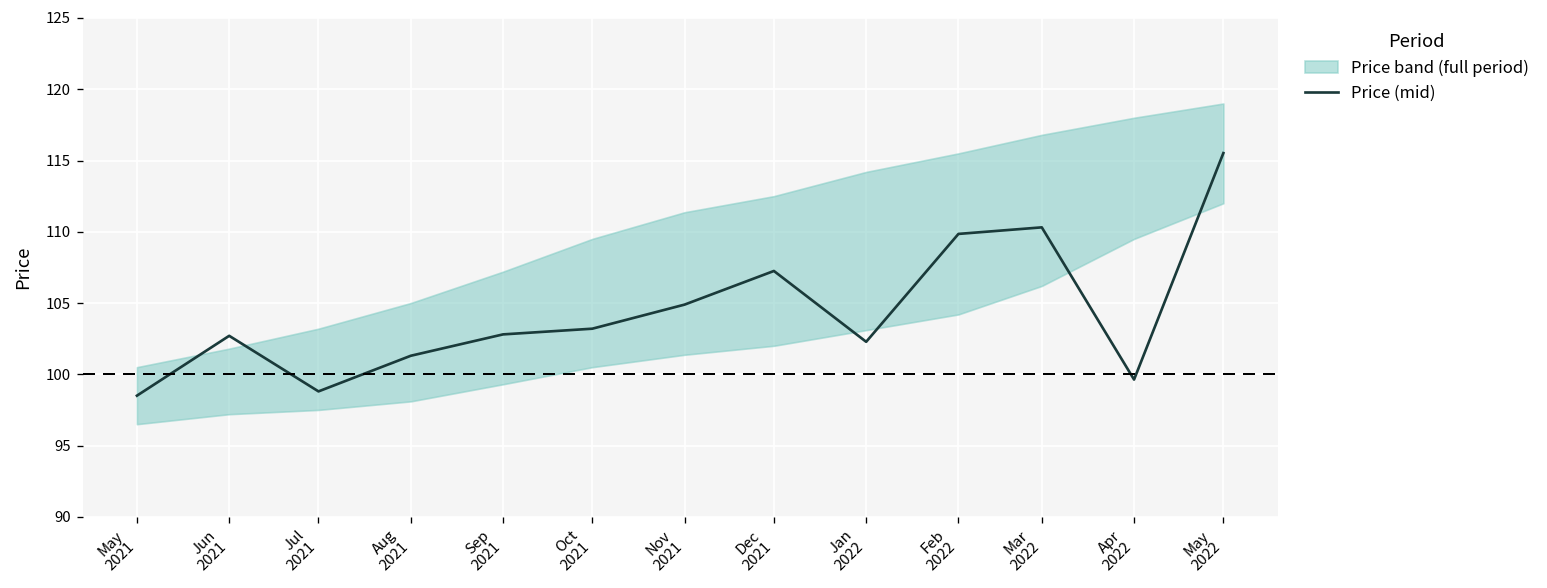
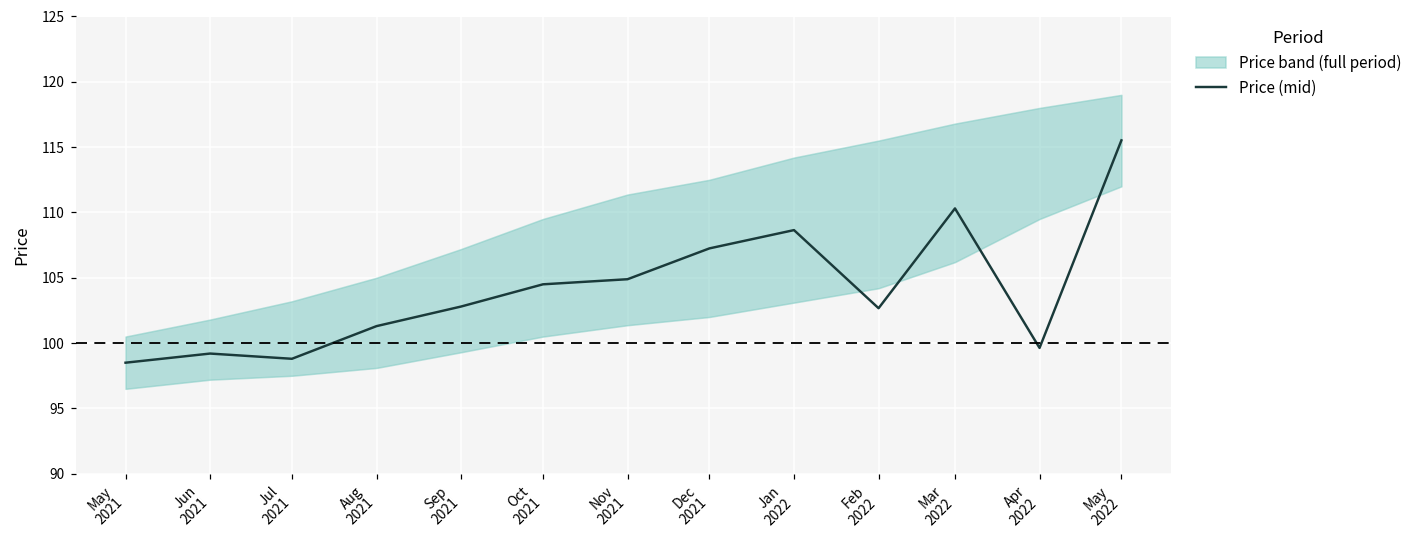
  {
    "Price (mid)": {
      "May 2021": 98.5,
-     "Jun 2021": 102.7,
+     "Jun 2021": 99.2,
      "Jul 2021": 98.8,
      "Aug 2021": 101.3,
      "Sep 2021": 102.8,
-     "Oct 2021": 103.2,
+     "Oct 2021": 104.5,
      "Nov 2021": 104.9,
      "Dec 2021": 107.3,
-     "Jan 2022": 102.3,
-     "Feb 2022": 109.9,
+     "Jan 2022": 108.7,
+     "Feb 2022": 102.7,
      "Mar 2022": 110.3,
      "Apr 2022": 99.6,
      "May 2022": 115.5
    }
  }
